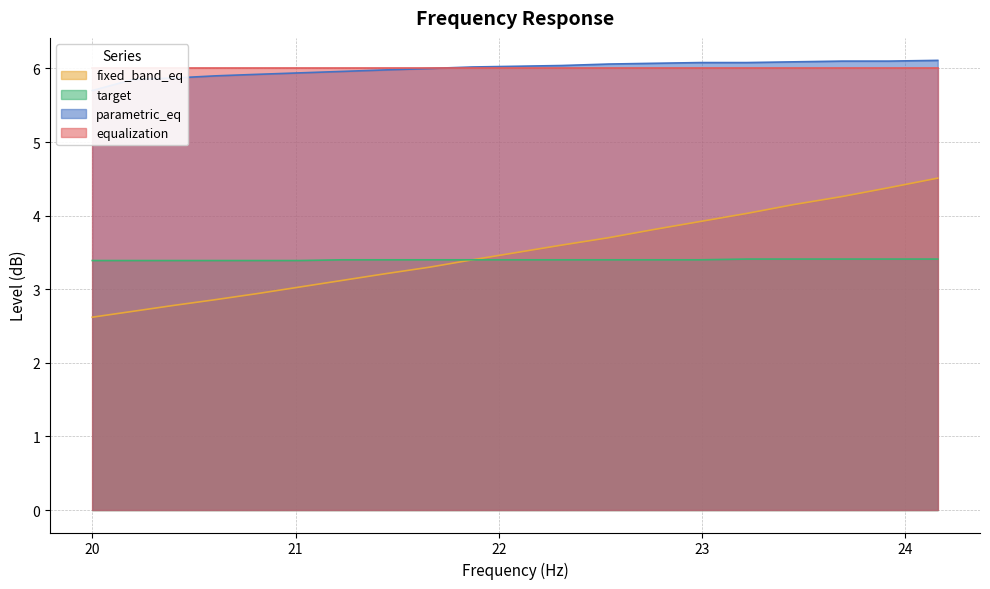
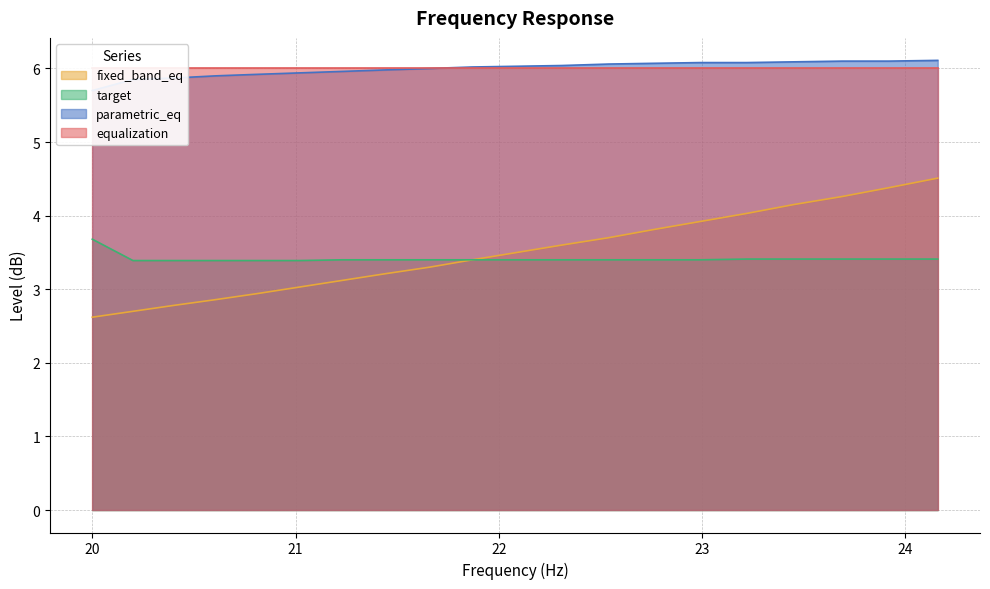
  {
    "fixed_band_eq": {
      "20": 2.6
    },
    "target": {
-     "20": 3.4
+     "20": 3.7
    }
  }
